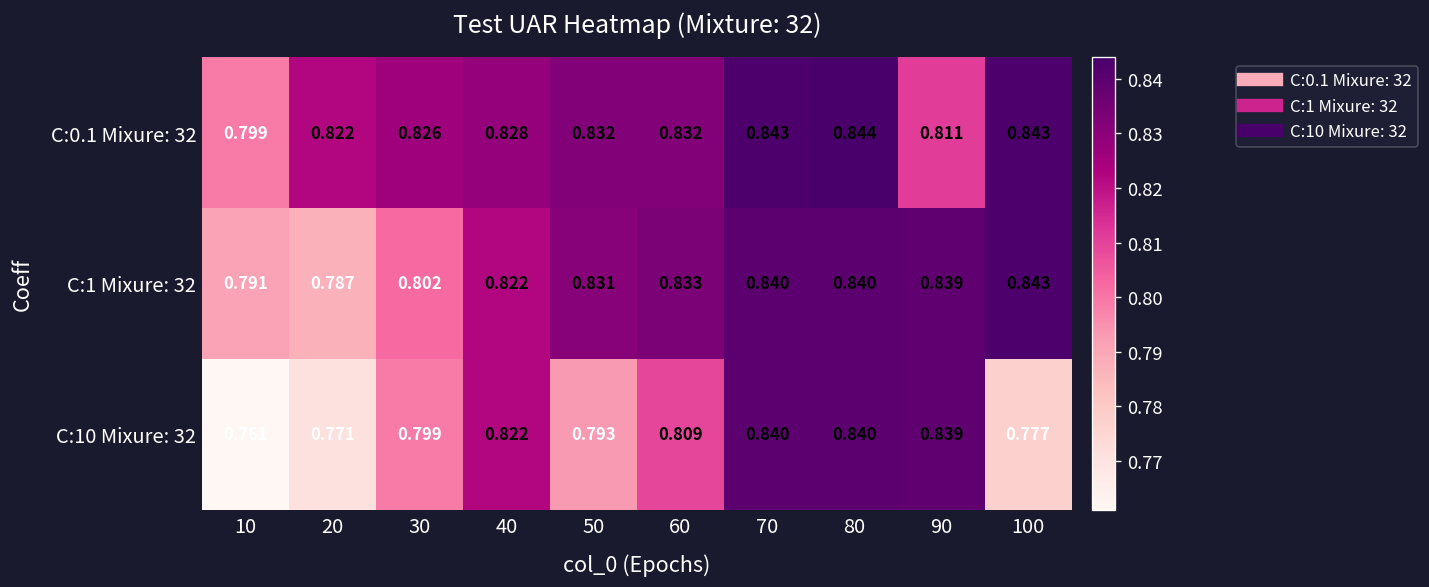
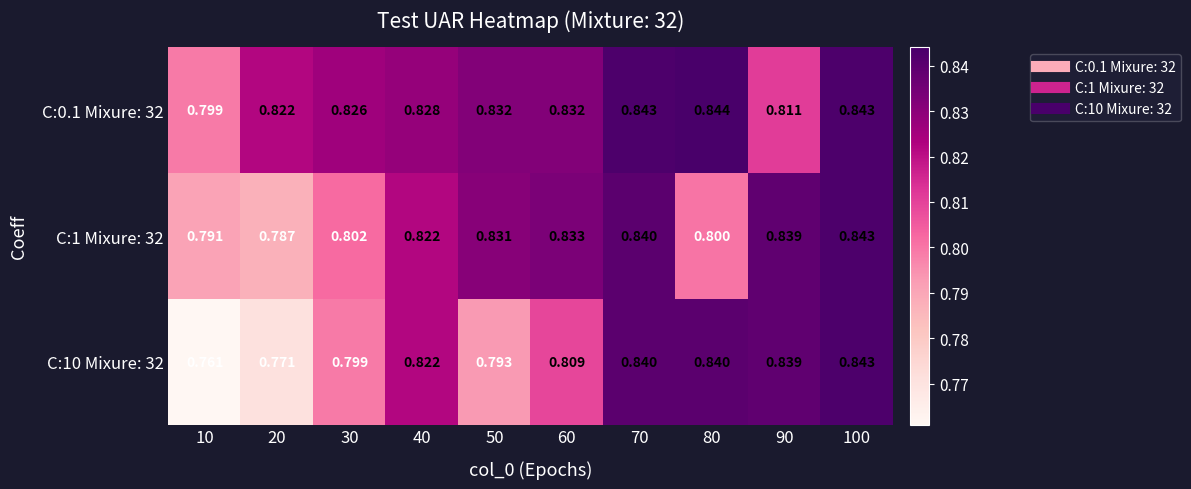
  {
    "C:0.1 Mixure: 32": {
      "10": 0.799,
      "20": 0.822,
      "30": 0.826,
      "40": 0.828,
      "50": 0.832,
      "60": 0.832,
      "70": 0.843,
      "80": 0.844,
      "90": 0.811,
      "100": 0.843
    },
    "C:1 Mixure: 32": {
      "10": 0.791,
      "20": 0.787,
      "30": 0.802,
      "40": 0.822,
      "50": 0.831,
      "60": 0.833,
      "70": 0.840,
-     "80": 0.840,
+     "80": 0.800,
      "90": 0.839,
      "100": 0.843
    },
    "C:10 Mixure: 32": {
      "30": 0.799,
      "40": 0.822,
      "50": 0.793,
      "60": 0.809,
      "70": 0.840,
      "80": 0.840,
      "90": 0.839,
-     "100": 0.777
+     "100": 0.843
    }
  }
